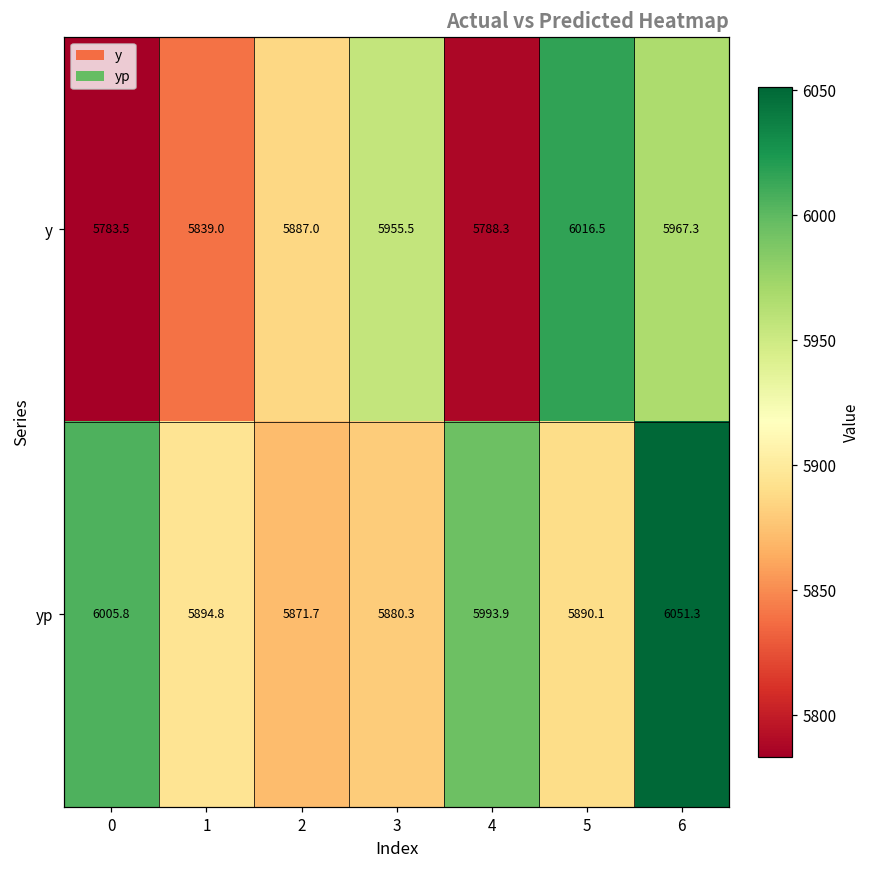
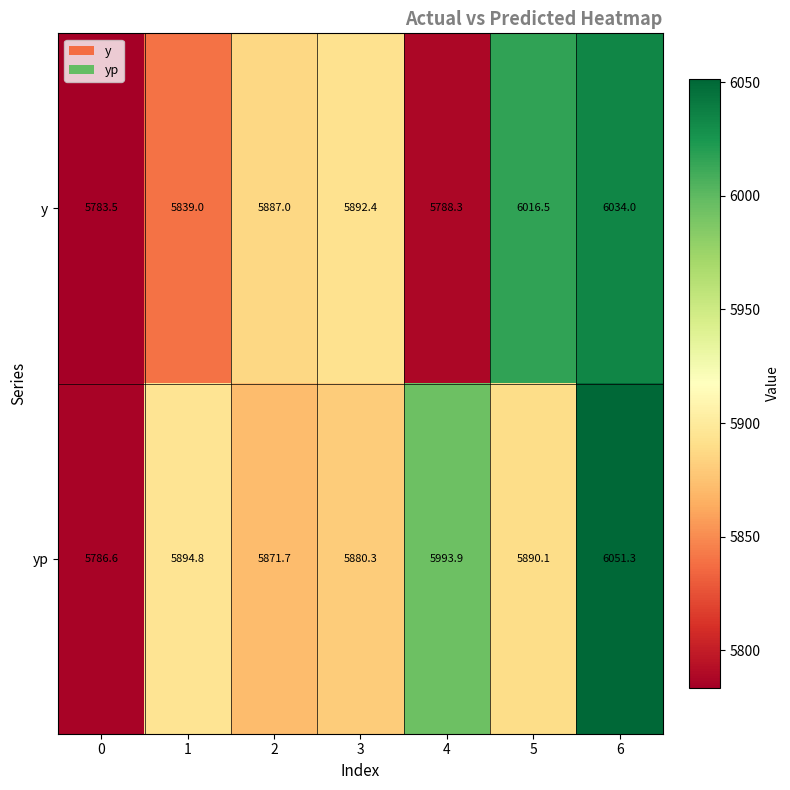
  {
    "y": {
      "0": 5783.5,
      "1": 5839.0,
      "2": 5887.0,
-     "3": 5955.5,
+     "3": 5892.4,
      "4": 5788.3,
      "5": 6016.5,
-     "6": 5967.3
+     "6": 6034.0
    },
    "yp": {
-     "0": 6005.8,
+     "0": 5786.6,
      "1": 5894.8,
      "2": 5871.7,
      "3": 5880.3,
      "4": 5993.9,
      "5": 5890.1,
      "6": 6051.3
    }
  }
